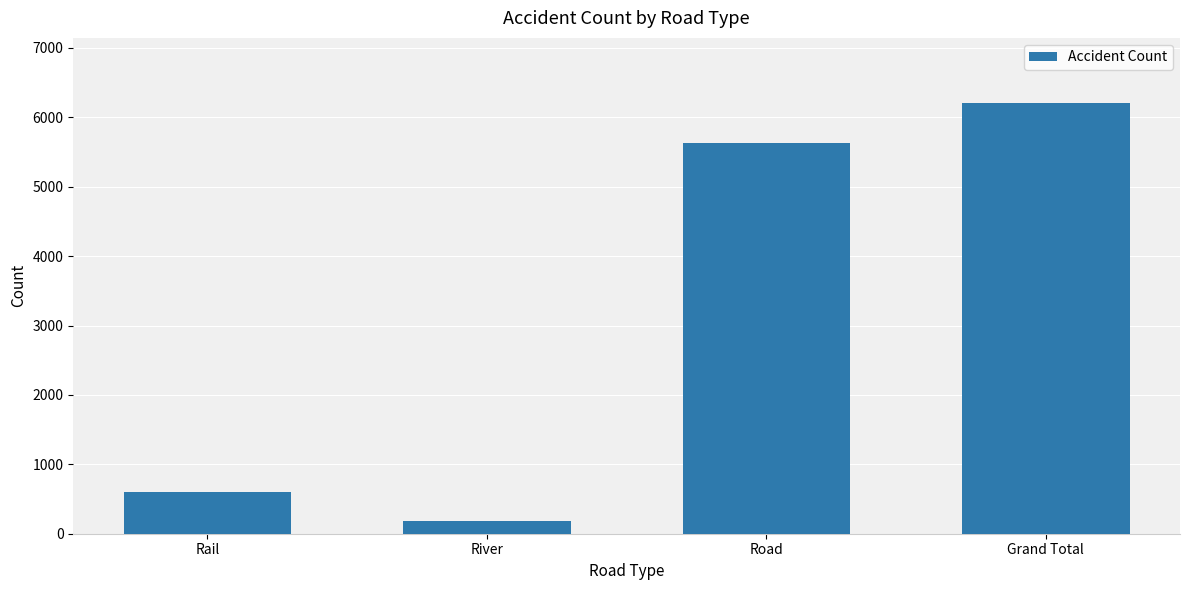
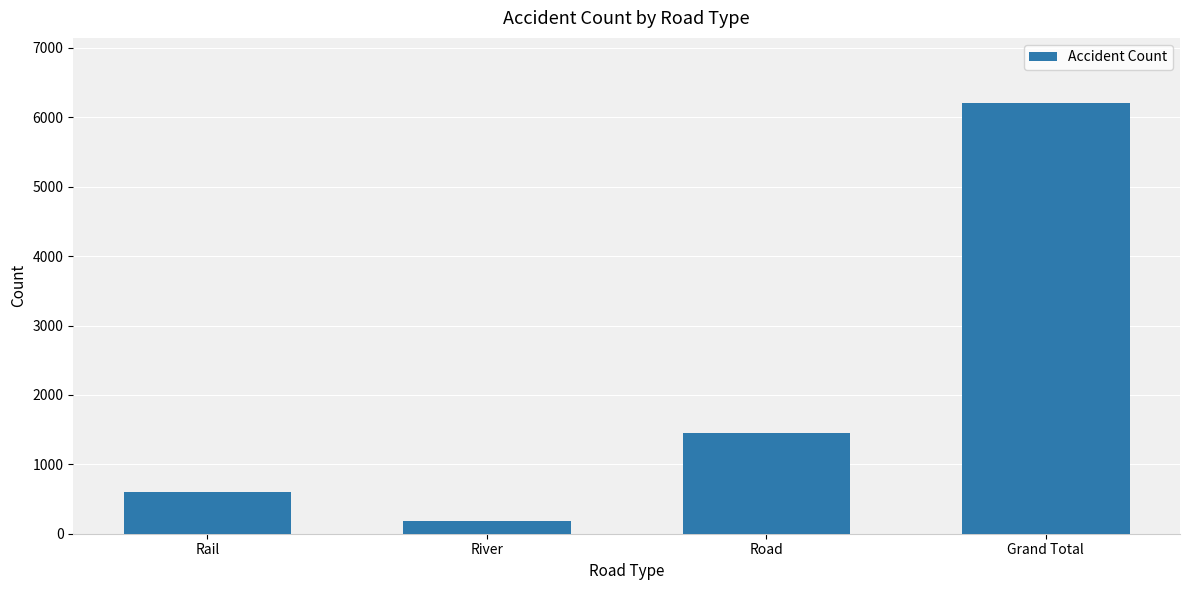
  {
    "Rail": 600,
    "River": 200,
-   "Road": 5600,
+   "Road": 1400,
    "Grand Total": 6200
  }
